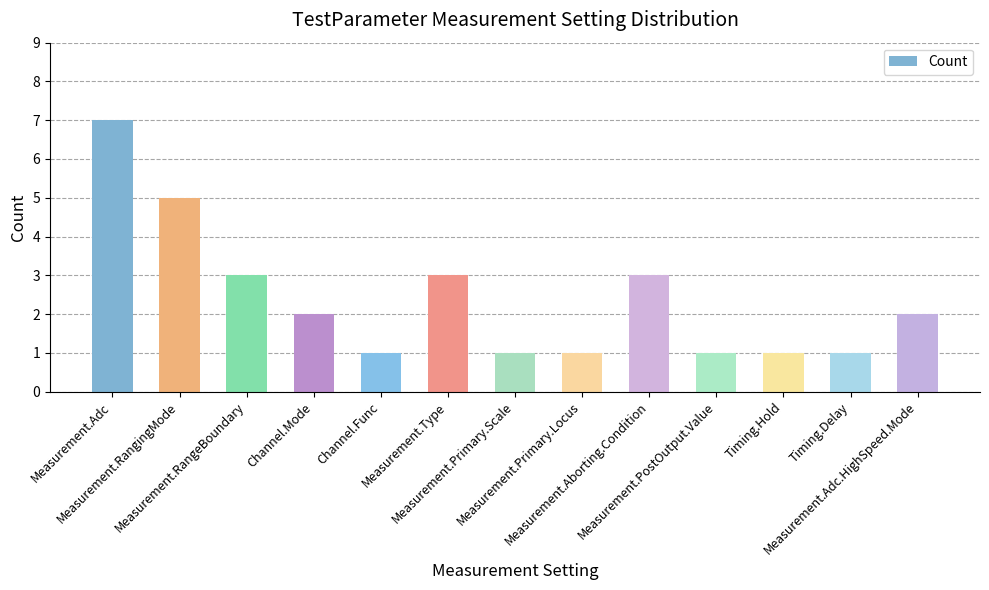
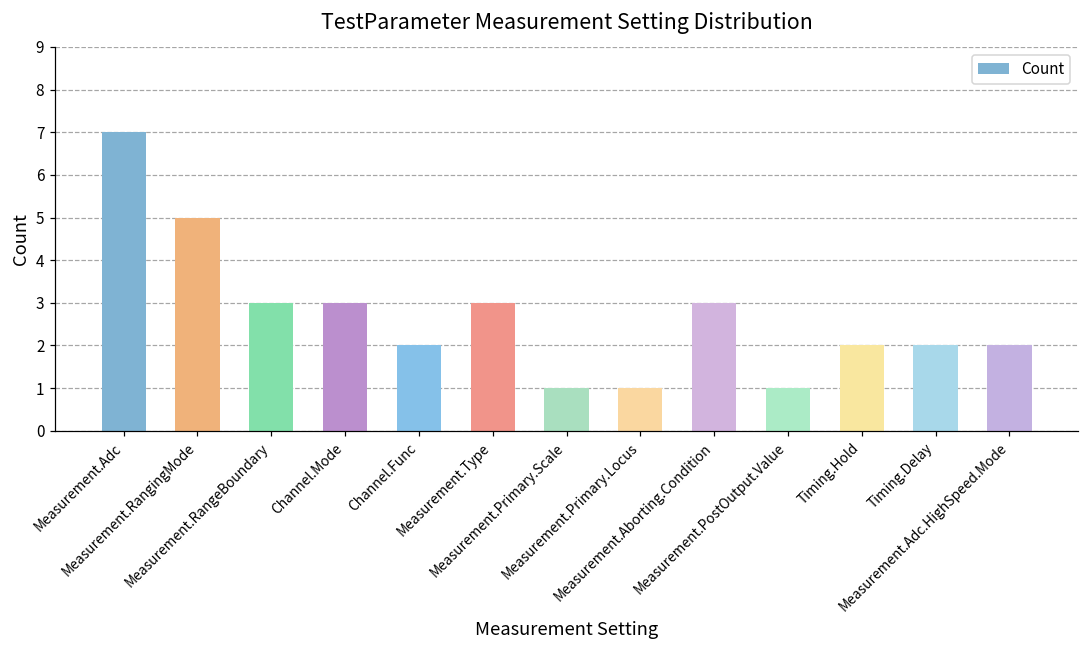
  {
    "Measurement.Adc": 7,
    "Measurement.RangingMode": 5,
    "Measurement.RangeBoundary": 3,
-   "Channel.Mode": 2,
-   "Channel.Func": 1,
+   "Channel.Mode": 3,
+   "Channel.Func": 2,
    "Measurement.Type": 3,
    "Measurement.Primary.Scale": 1,
    "Measurement.Primary.Locus": 1,
    "Measurement.Aborting.Condition": 3,
    "Measurement.PostOutput.Value": 1,
-   "Timing.Hold": 1,
-   "Timing.Delay": 1,
+   "Timing.Hold": 2,
+   "Timing.Delay": 2,
    "Measurement.Adc.HighSpeed.Mode": 2
  }
